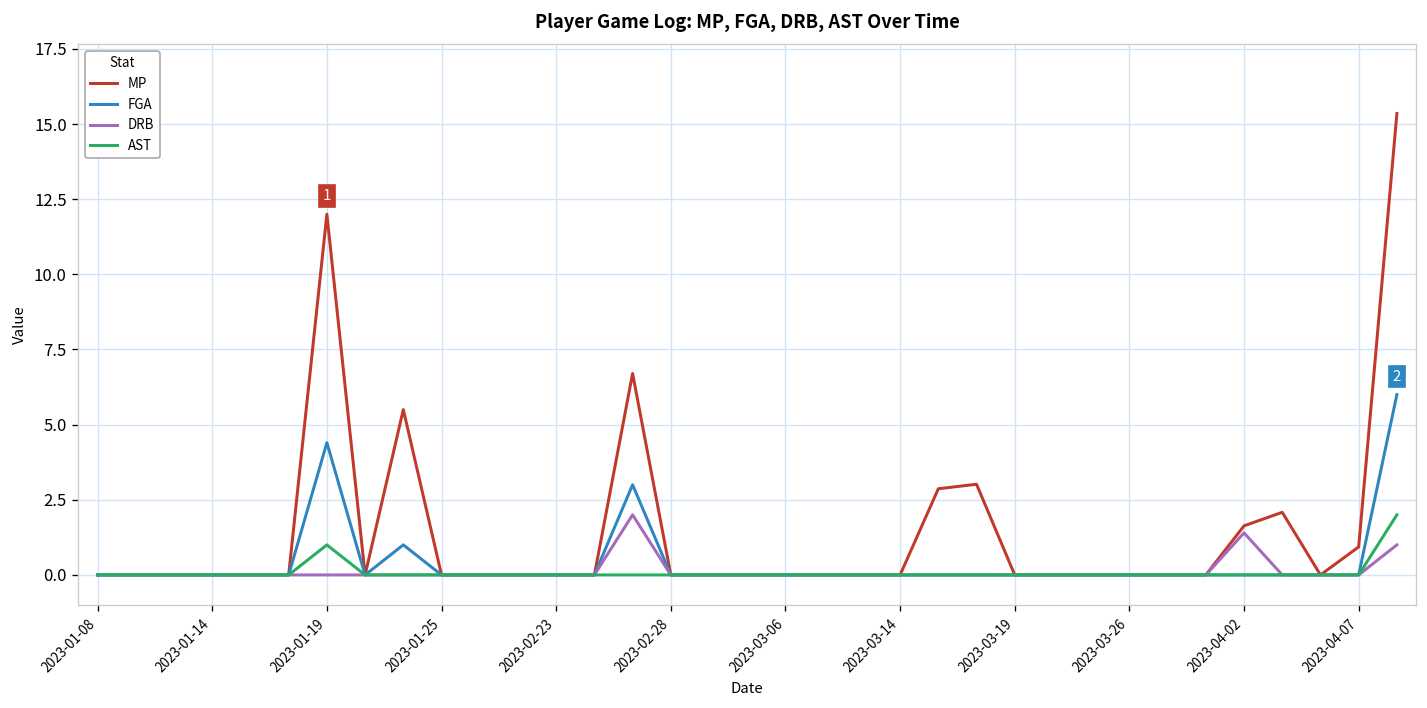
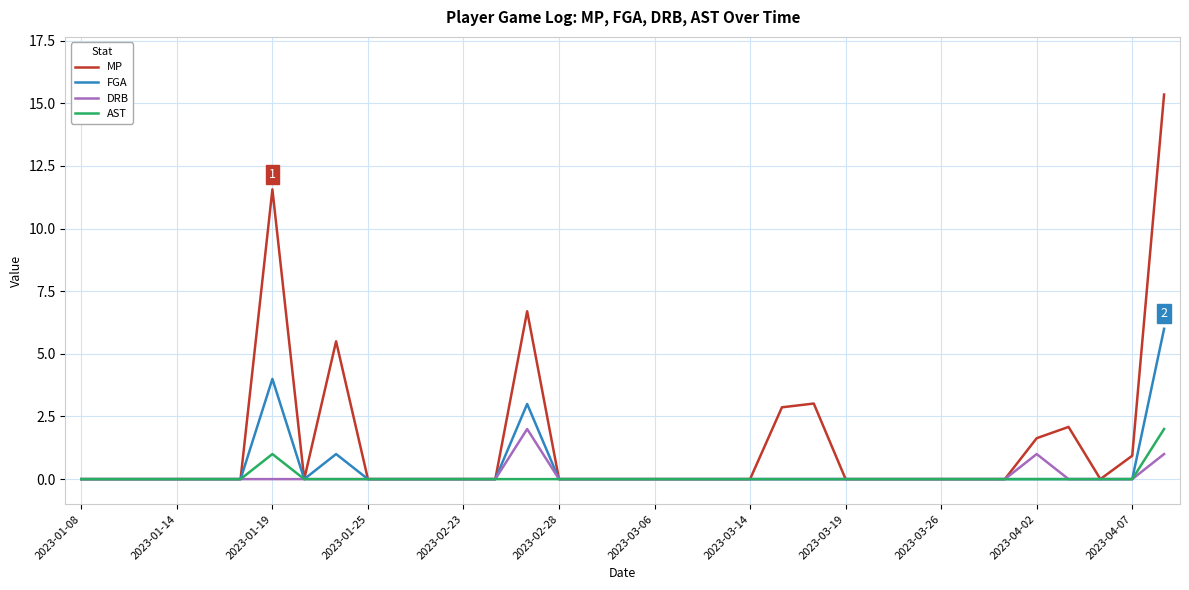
  {
    "MP": {
-     "2023-01-19": 12.0,
+     "2023-01-19": 11.6,
      "2023-04-02": 1.6,
      "2023-04-07": 0.9
    },
    "FGA": {
-     "2023-01-19": 4.4
+     "2023-01-19": 4.0
    },
    "DRB": {
      "2023-01-19": 0.0,
-     "2023-04-02": 1.4
+     "2023-04-02": 1.0
    },
    "AST": {
      "2023-01-19": 1.0
    }
  }
